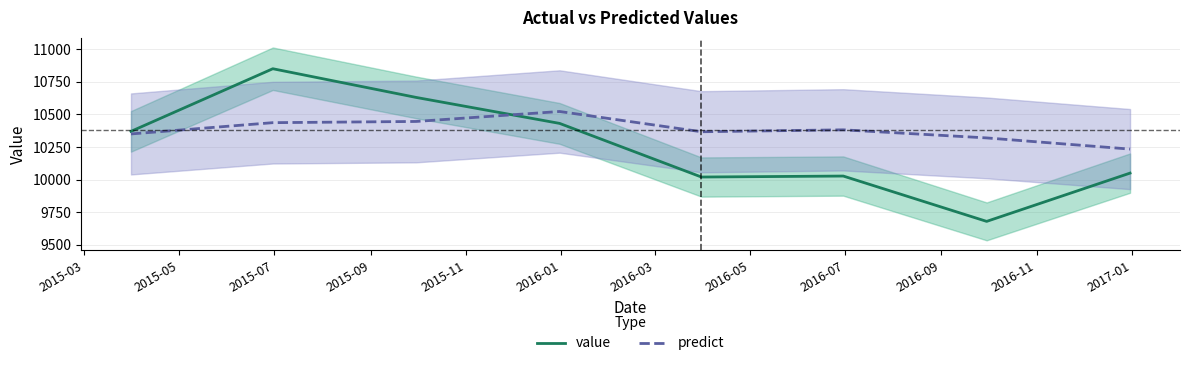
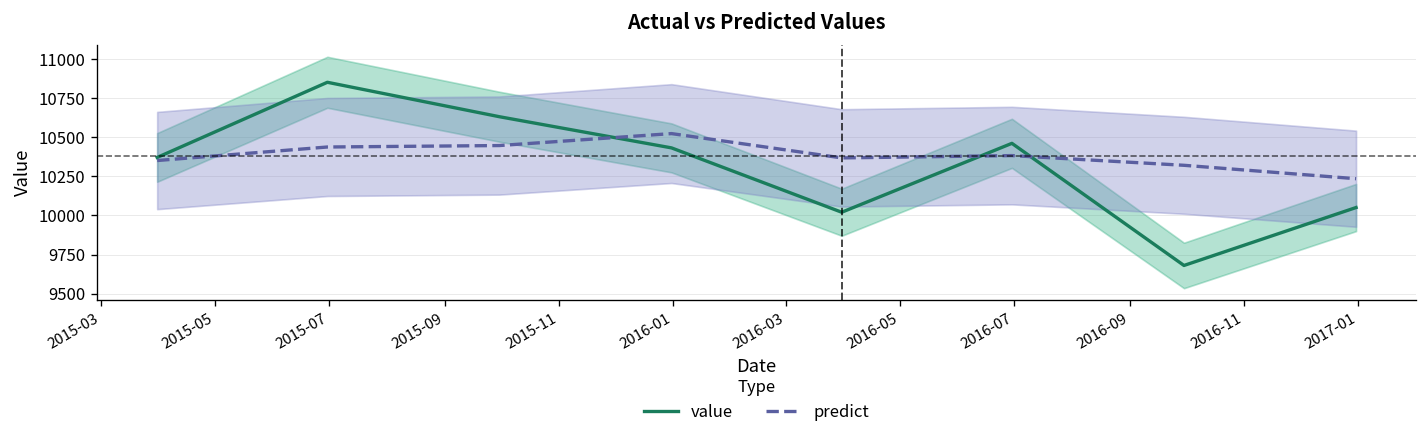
  {
    "value": {
      "2015-07": 10850,
      "2016-01": 10430,
-     "2016-07": 10030,
+     "2016-07": 10460,
      "2017-01": 10050
    }
  }
